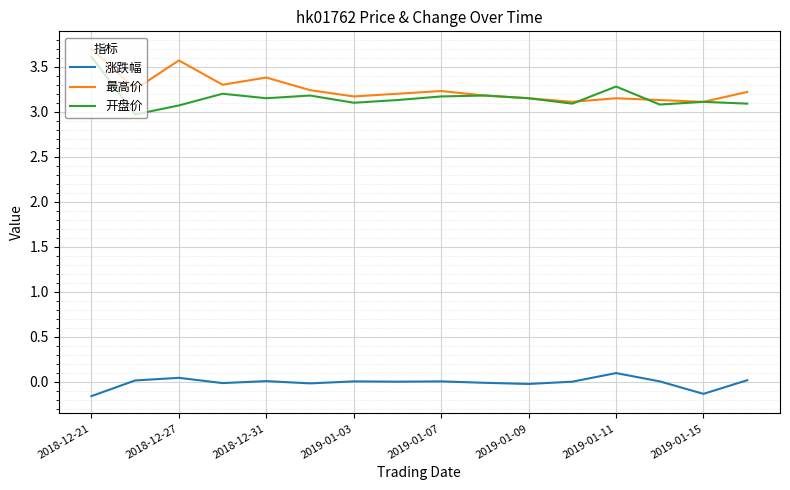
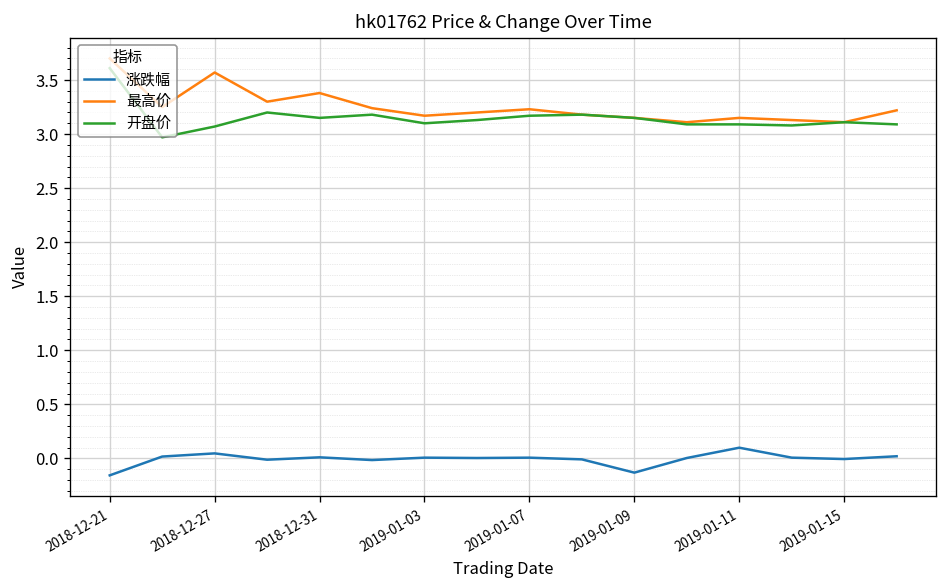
  {
    "涨跌幅": {
      "2018-12-21": -0.2,
      "2018-12-27": 0.0,
      "2018-12-31": 0.0,
      "2019-01-03": 0.0,
      "2019-01-07": 0.0,
-     "2019-01-09": 0.0,
+     "2019-01-09": -0.1,
      "2019-01-11": 0.1,
-     "2019-01-15": -0.1
+     "2019-01-15": 0.0
    },
    "最高价": {
      "2018-12-27": 3.6,
      "2018-12-31": 3.4,
      "2019-01-03": 3.2,
      "2019-01-07": 3.2,
      "2019-01-11": 3.2
    },
    "开盘价": {
      "2018-12-27": 3.1,
      "2018-12-31": 3.2,
      "2019-01-03": 3.1,
      "2019-01-07": 3.2,
-     "2019-01-11": 3.3
+     "2019-01-11": 3.1
    }
  }
